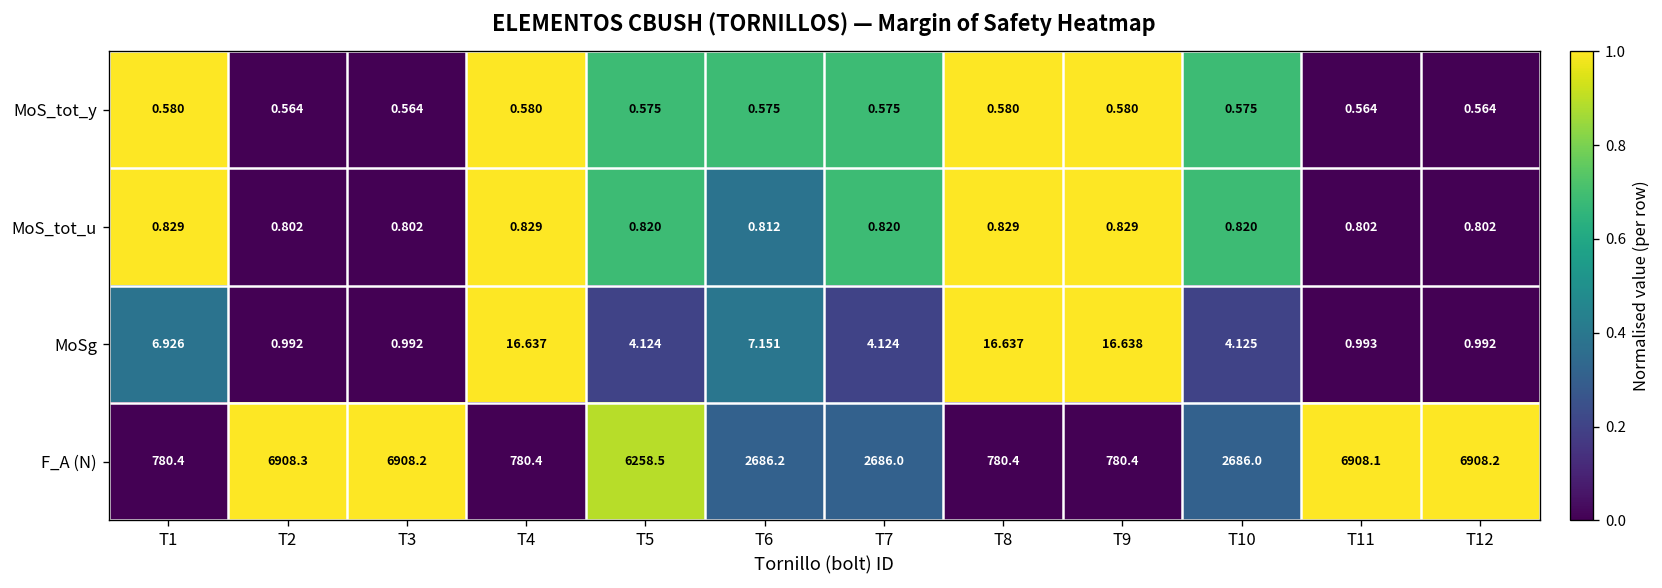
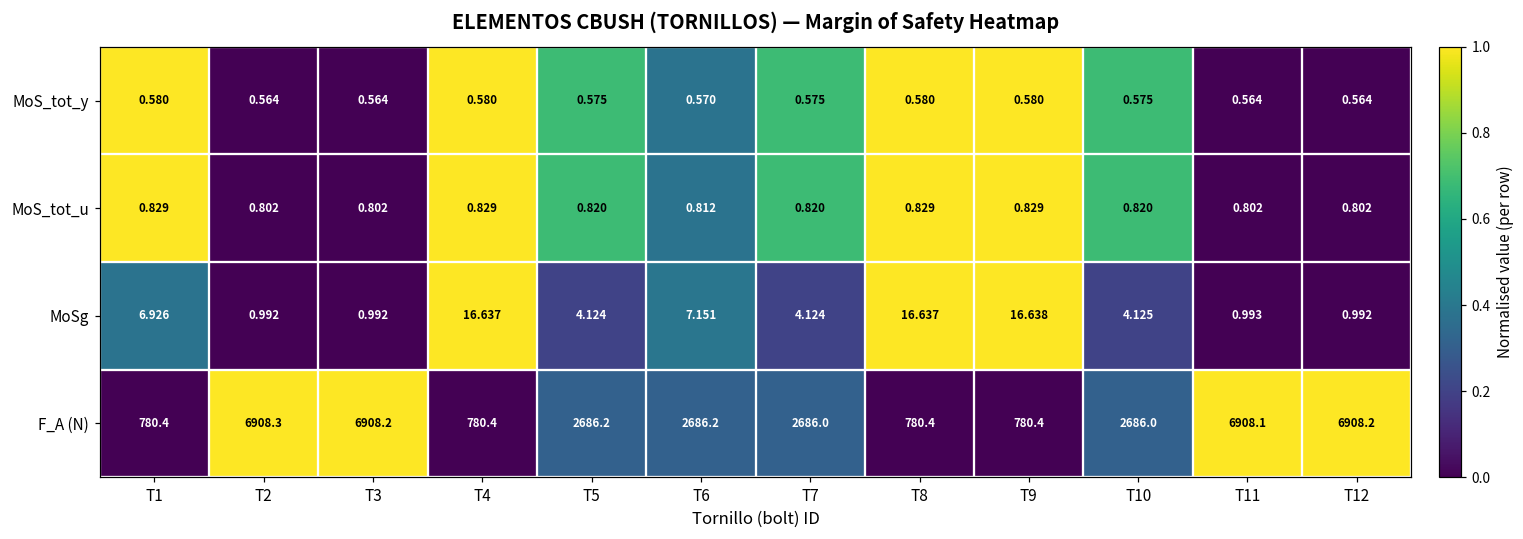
  {
    "MoS_tot_y": {
      "T1": 0.580,
      "T2": 0.564,
      "T3": 0.564,
      "T4": 0.580,
      "T5": 0.575,
-     "T6": 0.575,
+     "T6": 0.570,
      "T7": 0.575,
      "T8": 0.580,
      "T9": 0.580,
      "T10": 0.575,
      "T11": 0.564,
      "T12": 0.564
    },
    "MoS_tot_u": {
      "T1": 0.829,
      "T2": 0.802,
      "T3": 0.802,
      "T4": 0.829,
      "T5": 0.820,
      "T6": 0.812,
      "T7": 0.820,
      "T8": 0.829,
      "T9": 0.829,
      "T10": 0.820,
      "T11": 0.802,
      "T12": 0.802
    },
    "MoSg": {
      "T1": 6.926,
      "T2": 0.992,
      "T3": 0.992,
      "T4": 16.637,
      "T5": 4.124,
      "T6": 7.151,
      "T7": 4.124,
      "T8": 16.637,
      "T9": 16.638,
      "T10": 4.125,
      "T11": 0.993,
      "T12": 0.992
    },
    "F_A (N)": {
      "T1": 780.4,
      "T2": 6908.3,
      "T3": 6908.2,
      "T4": 780.4,
-     "T5": 6258.5,
+     "T5": 2686.2,
      "T6": 2686.2,
      "T7": 2686.0,
      "T8": 780.4,
      "T9": 780.4,
      "T10": 2686.0,
      "T11": 6908.1,
      "T12": 6908.2
    }
  }
